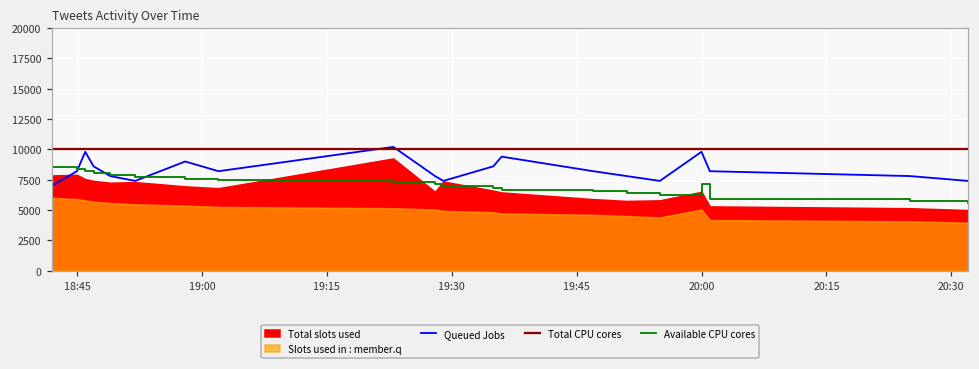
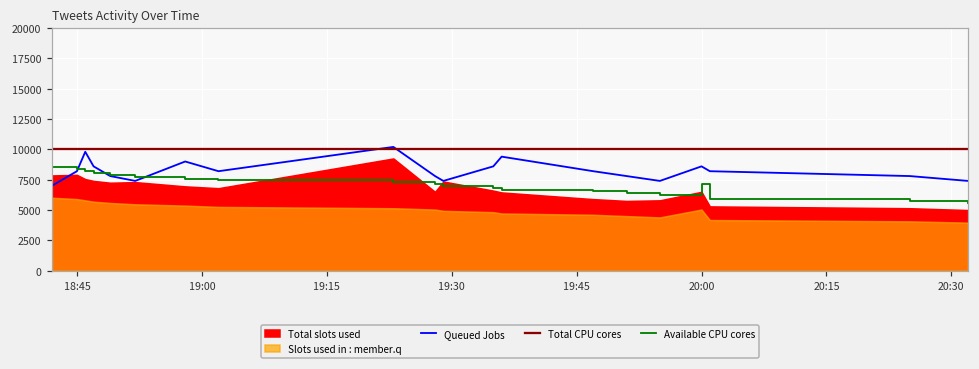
  {
    "Queued Jobs": {
-     "20:00": 9800
+     "20:00": 8600
    },
    "Available CPU cores": {
      "20:00": 7100
    }
  }
